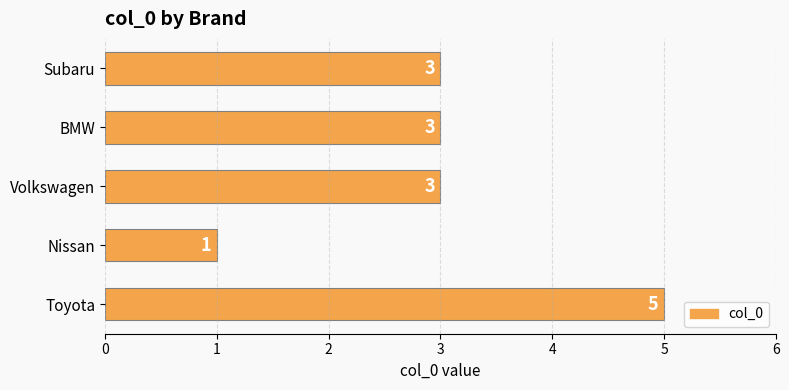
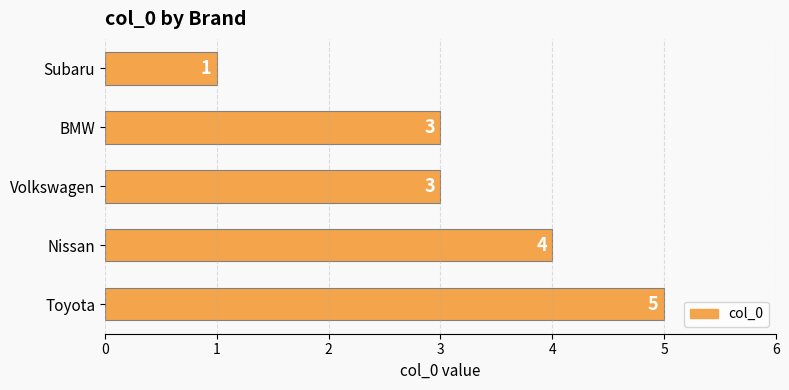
  {
-   "Subaru": 3,
+   "Subaru": 1,
    "BMW": 3,
    "Volkswagen": 3,
-   "Nissan": 1,
+   "Nissan": 4,
    "Toyota": 5
  }
